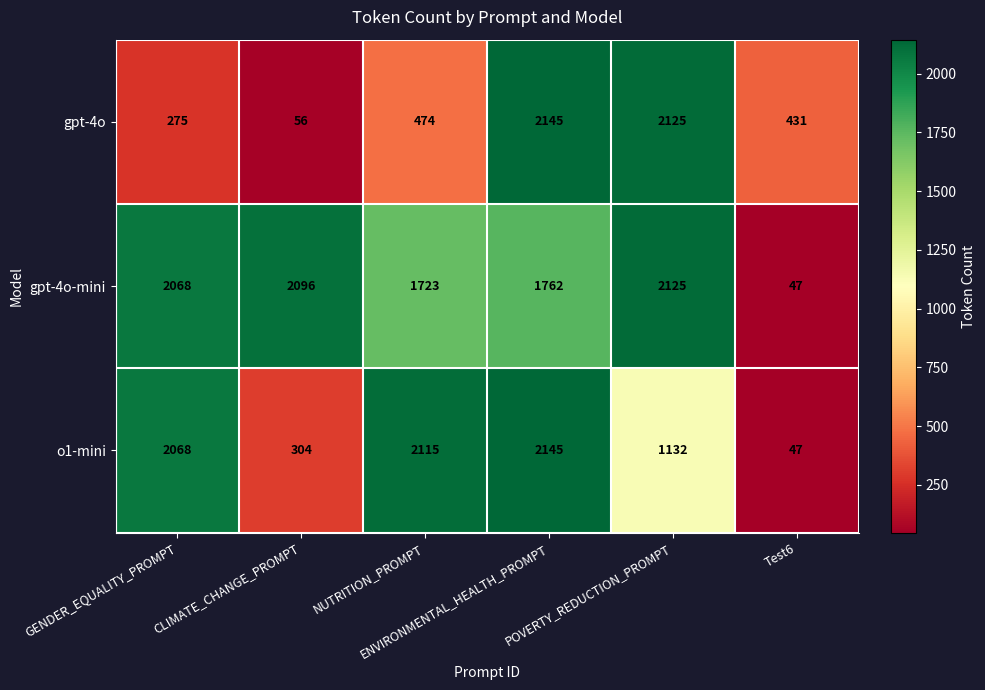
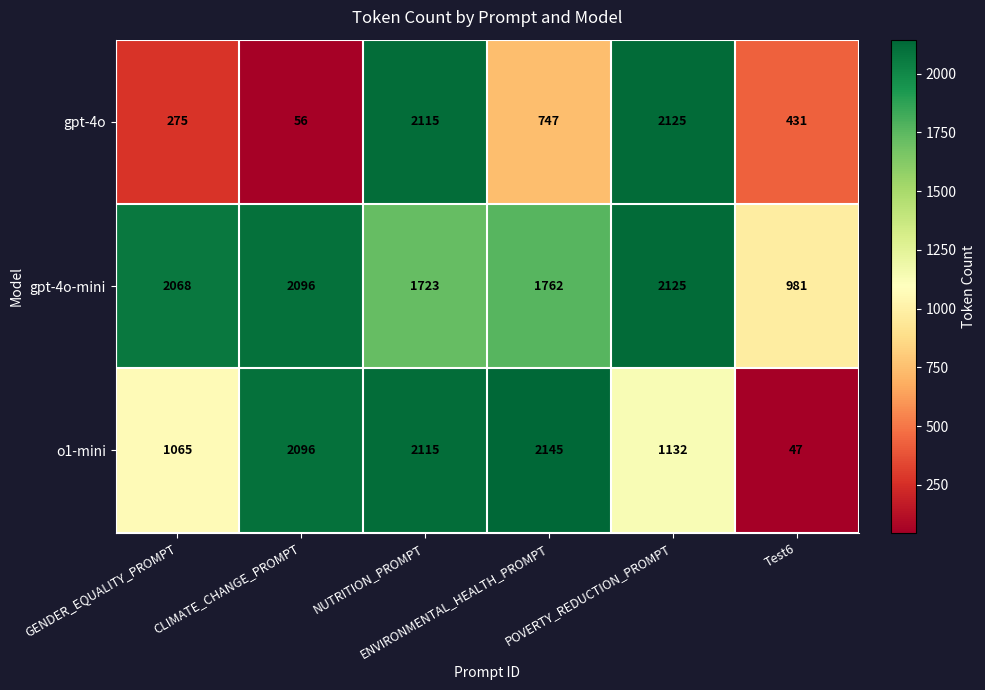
  {
    "gpt-4o": {
      "GENDER_EQUALITY_PROMPT": 275,
      "CLIMATE_CHANGE_PROMPT": 56,
-     "NUTRITION_PROMPT": 474,
-     "ENVIRONMENTAL_HEALTH_PROMPT": 2145,
+     "NUTRITION_PROMPT": 2115,
+     "ENVIRONMENTAL_HEALTH_PROMPT": 747,
      "POVERTY_REDUCTION_PROMPT": 2125,
      "Test6": 431
    },
    "gpt-4o-mini": {
      "GENDER_EQUALITY_PROMPT": 2068,
      "CLIMATE_CHANGE_PROMPT": 2096,
      "NUTRITION_PROMPT": 1723,
      "ENVIRONMENTAL_HEALTH_PROMPT": 1762,
      "POVERTY_REDUCTION_PROMPT": 2125,
-     "Test6": 47
+     "Test6": 981
    },
    "o1-mini": {
-     "GENDER_EQUALITY_PROMPT": 2068,
-     "CLIMATE_CHANGE_PROMPT": 304,
+     "GENDER_EQUALITY_PROMPT": 1065,
+     "CLIMATE_CHANGE_PROMPT": 2096,
      "NUTRITION_PROMPT": 2115,
      "ENVIRONMENTAL_HEALTH_PROMPT": 2145,
      "POVERTY_REDUCTION_PROMPT": 1132,
      "Test6": 47
    }
  }
